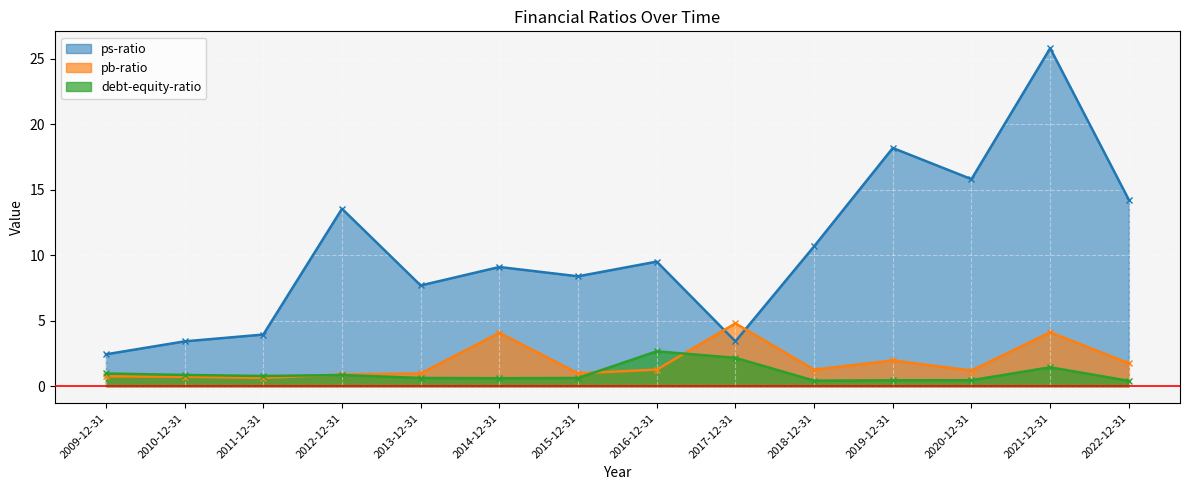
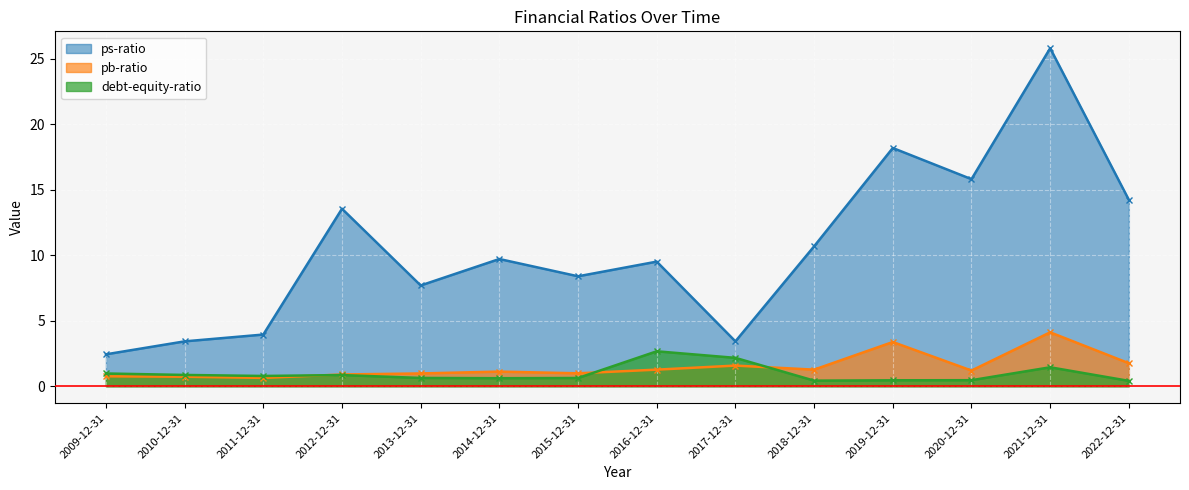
  {
    "ps-ratio": {
      "2009-12-31": 2.4,
      "2010-12-31": 3.4,
      "2011-12-31": 4.0,
      "2012-12-31": 13.6,
      "2013-12-31": 7.7,
-     "2014-12-31": 9.1,
+     "2014-12-31": 9.7,
      "2015-12-31": 8.4,
      "2016-12-31": 9.5,
      "2017-12-31": 3.4,
      "2018-12-31": 10.7,
      "2019-12-31": 18.2,
      "2020-12-31": 15.8,
      "2021-12-31": 25.8,
      "2022-12-31": 14.2
    },
    "pb-ratio": {
      "2009-12-31": 0.8,
      "2013-12-31": 1.0,
-     "2014-12-31": 4.1,
+     "2014-12-31": 1.1,
      "2015-12-31": 1.0,
      "2016-12-31": 1.3,
-     "2017-12-31": 4.8,
+     "2017-12-31": 1.6,
      "2018-12-31": 1.3,
-     "2019-12-31": 2.0,
+     "2019-12-31": 3.4,
      "2020-12-31": 1.2,
      "2021-12-31": 4.1,
      "2022-12-31": 1.8
    },
    "debt-equity-ratio": {
      "2009-12-31": 1.0,
      "2013-12-31": 0.6,
      "2014-12-31": 0.6,
      "2015-12-31": 0.6,
      "2016-12-31": 2.7,
      "2017-12-31": 2.2,
      "2018-12-31": 0.4,
      "2019-12-31": 0.5,
      "2020-12-31": 0.5,
      "2021-12-31": 1.5,
      "2022-12-31": 0.4
    }
  }
